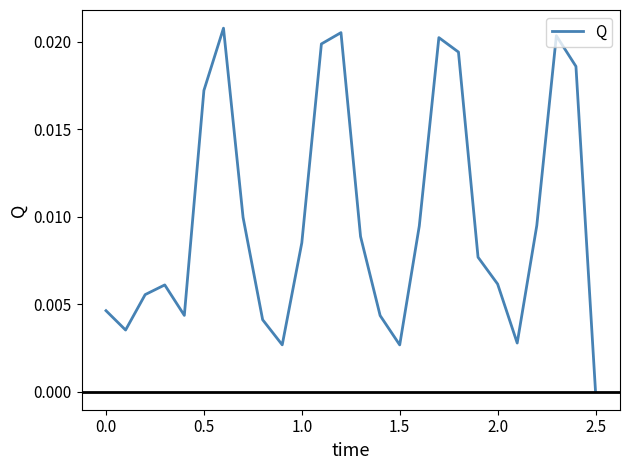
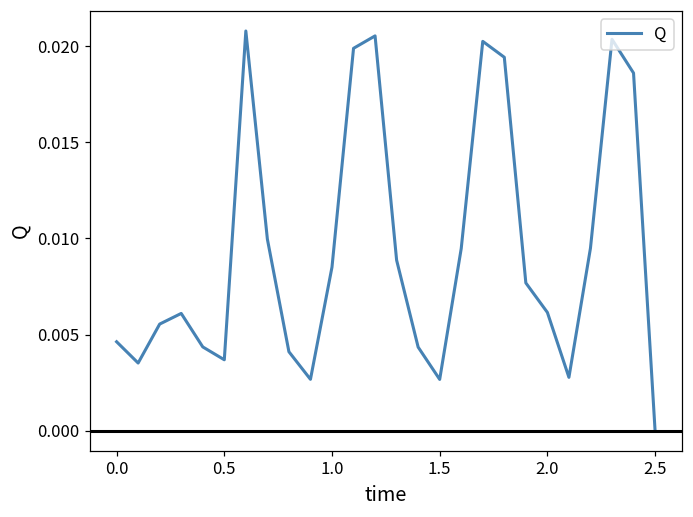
  {
    "0.0": 0.0046,
-   "0.5": 0.0172,
+   "0.5": 0.0037,
    "1.0": 0.0085,
    "1.5": 0.0027,
    "2.0": 0.0062,
    "2.5": 0.0000
  }
